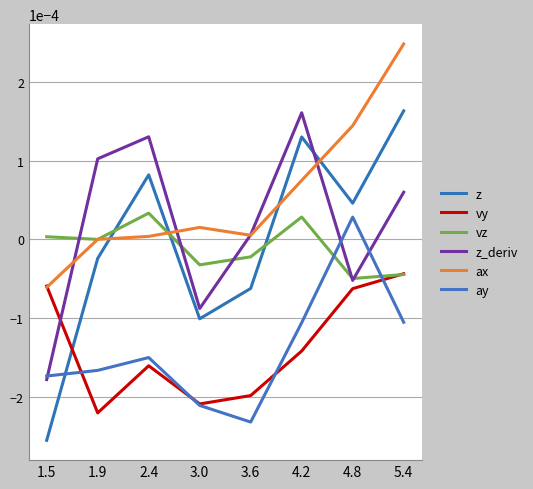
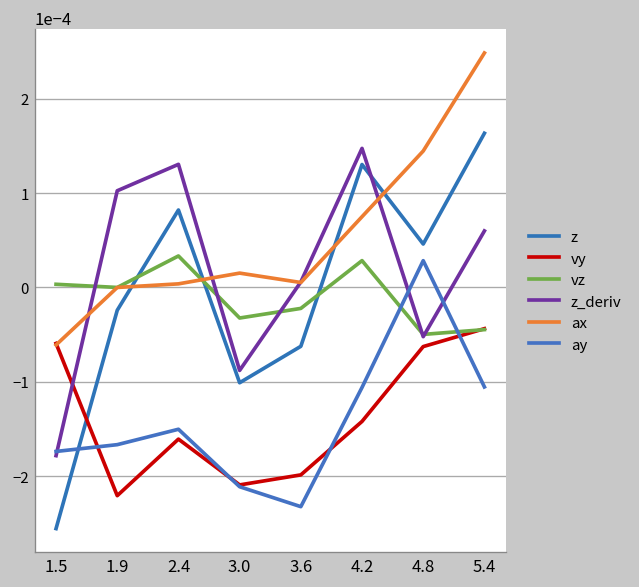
  {
    "vy": {
      "1.9": -0.00022,
      "2.4": -0.00016,
      "3.6": -0.00020,
      "4.2": -0.00014,
      "4.8": -0.00006
    },
    "vz": {
      "1.5": 0.00000,
      "2.4": 0.00003,
      "3.0": -0.00003,
      "3.6": -0.00002,
      "4.2": 0.00003
    },
    "z_deriv": {
      "1.5": -0.00018,
      "1.9": 0.00010,
      "2.4": 0.00013,
      "3.0": -0.00009,
-     "4.2": 0.00016,
+     "4.2": 0.00015,
      "5.4": 0.00006
    },
    "ax": {
      "2.4": 0.00000,
      "3.0": 0.00002,
      "4.2": 0.00007,
      "4.8": 0.00014,
      "5.4": 0.00025
    }
  }
